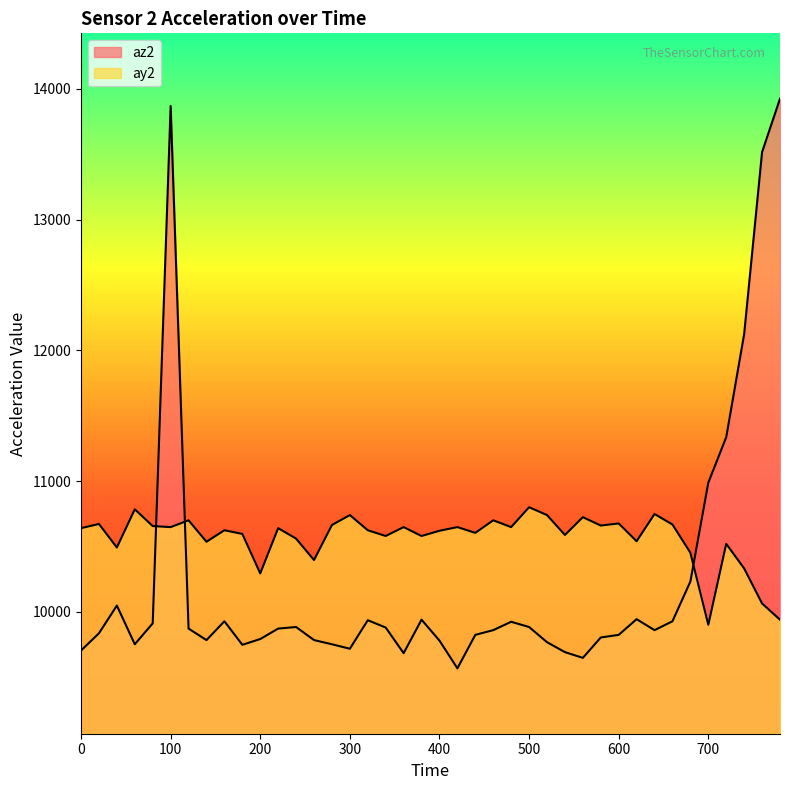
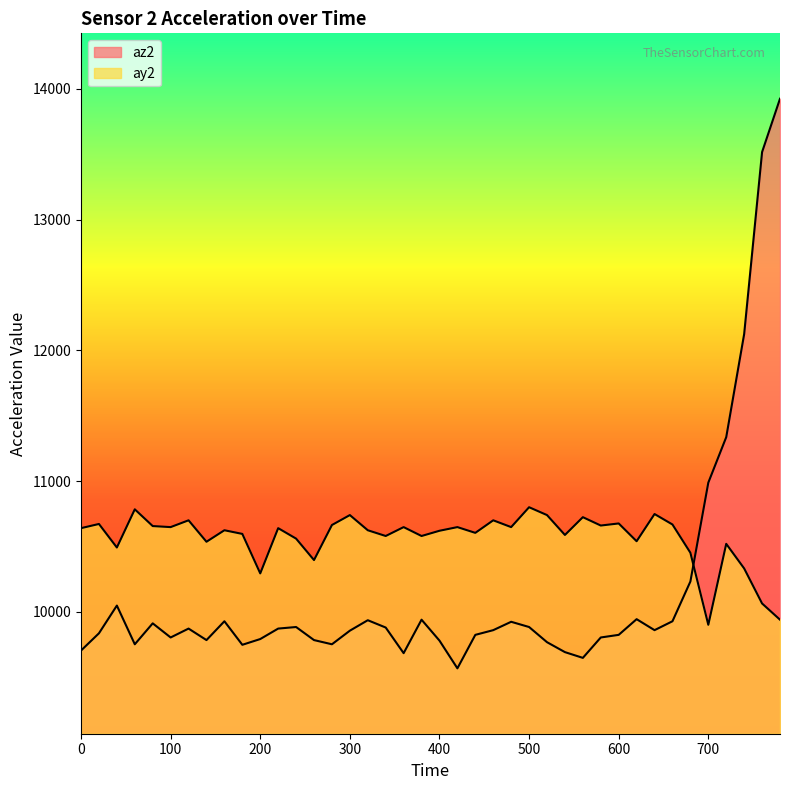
  {
    "az2": {
      "0": 9700,
-     "100": 13870,
+     "100": 9800,
      "200": 9790,
-     "300": 9720,
+     "300": 9860,
      "400": 9780,
      "500": 9880,
      "600": 9820,
      "700": 10990
    },
    "ay2": {
      "0": 10640,
      "100": 10650,
      "200": 10290,
      "300": 10740,
      "400": 10620,
      "500": 10800,
      "600": 10680,
      "700": 9900
    }
  }
